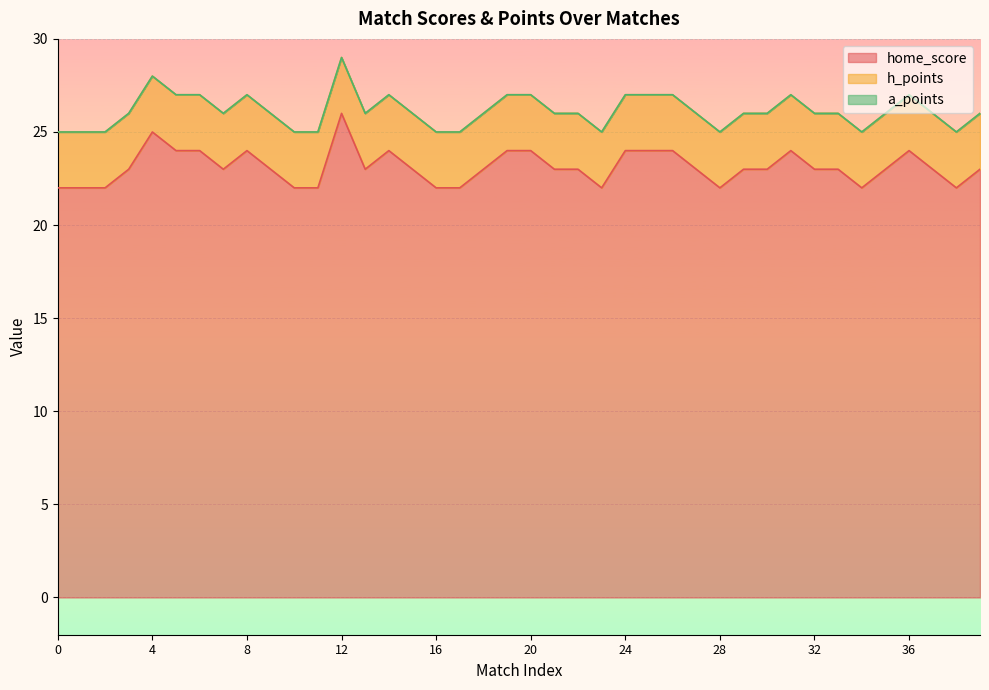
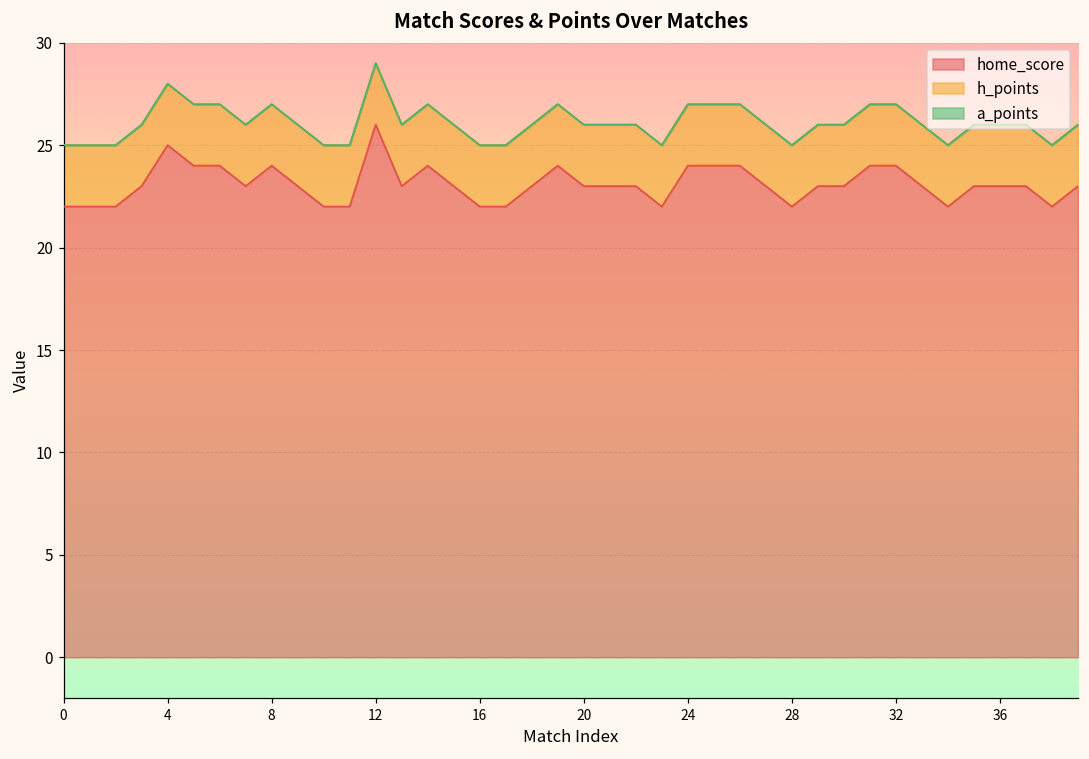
  {
    "home_score": {
      "0": 22,
      "4": 25,
      "8": 24,
      "12": 26,
      "16": 22,
-     "20": 24,
+     "20": 23,
      "24": 24,
      "28": 22,
-     "32": 23,
-     "36": 24
+     "32": 24,
+     "36": 23
    }
  }
